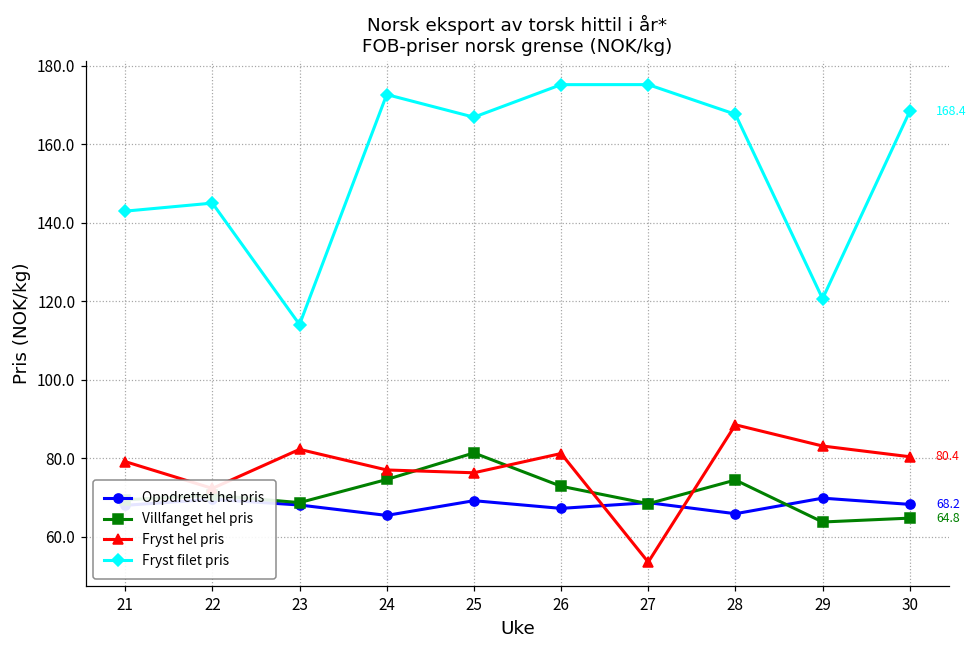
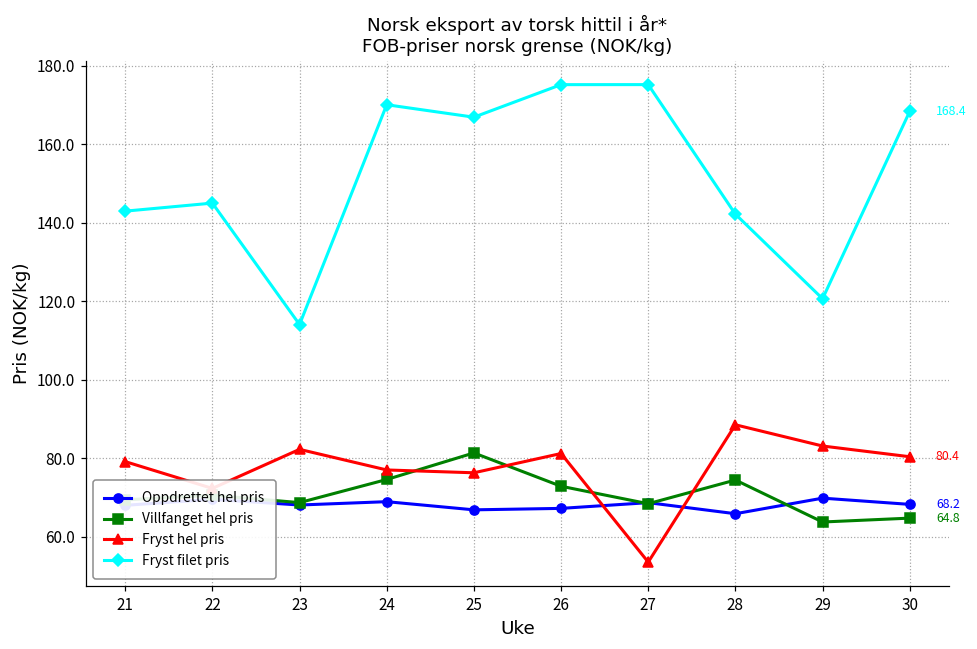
  {
    "Oppdrettet hel pris": {
-     "24": 65,
-     "25": 69,
+     "24": 69,
+     "25": 67,
      "26": 67,
      "28": 66,
      "29": 70
    },
    "Villfanget hel pris": {
      "30": 64.8
    },
    "Fryst hel pris": {
      "30": 80.4
    },
    "Fryst filet pris": {
      "21": 143,
      "22": 145,
      "23": 114,
-     "24": 173,
+     "24": 170,
      "25": 167,
      "26": 175,
      "27": 175,
-     "28": 168,
+     "28": 142,
      "29": 121
    }
  }
